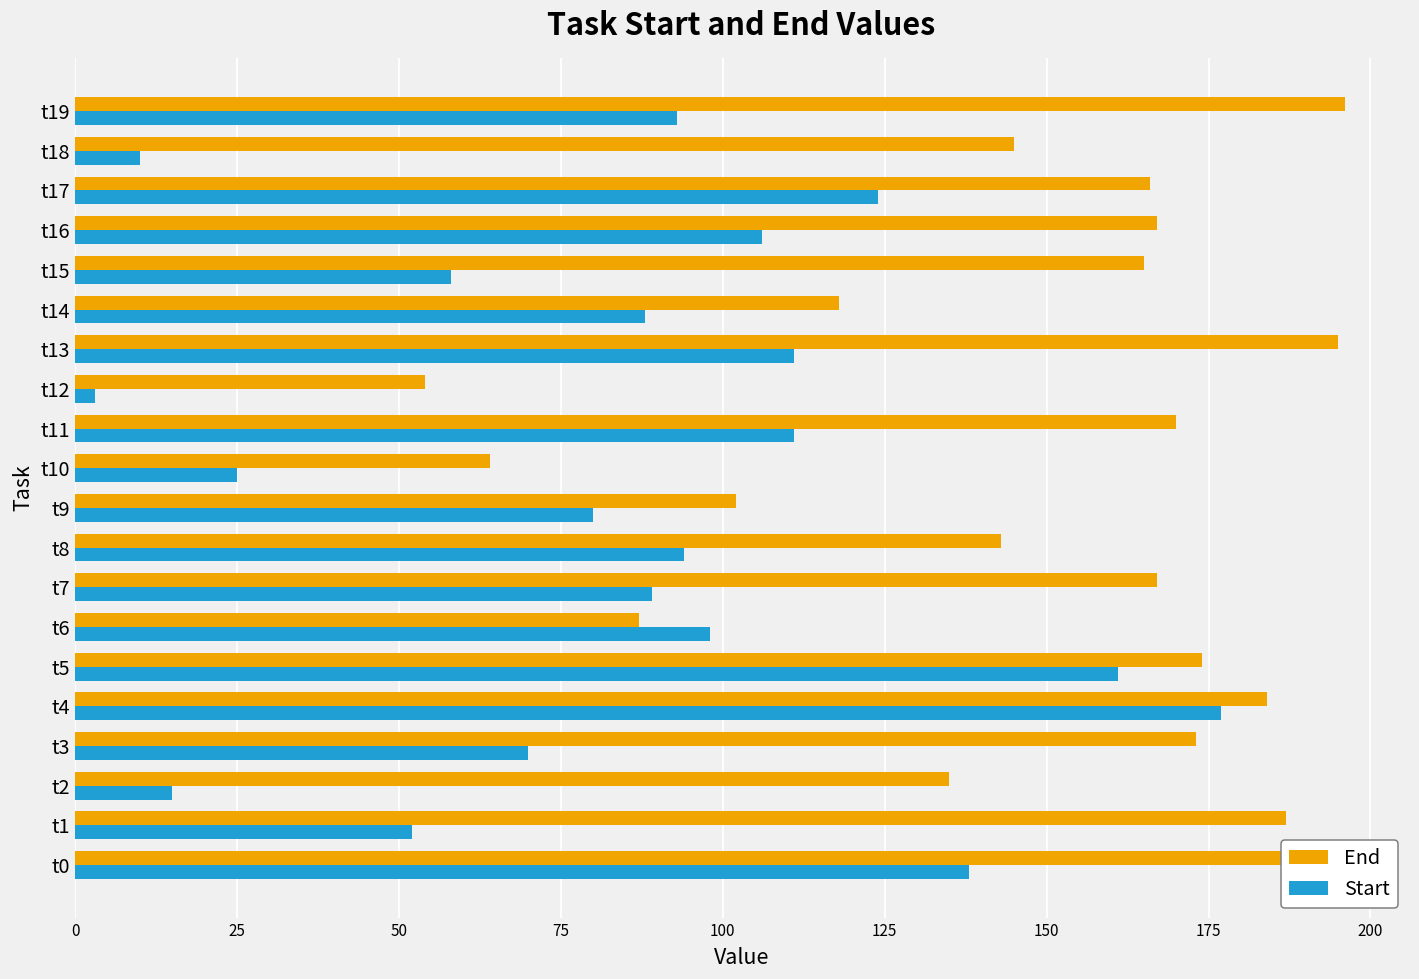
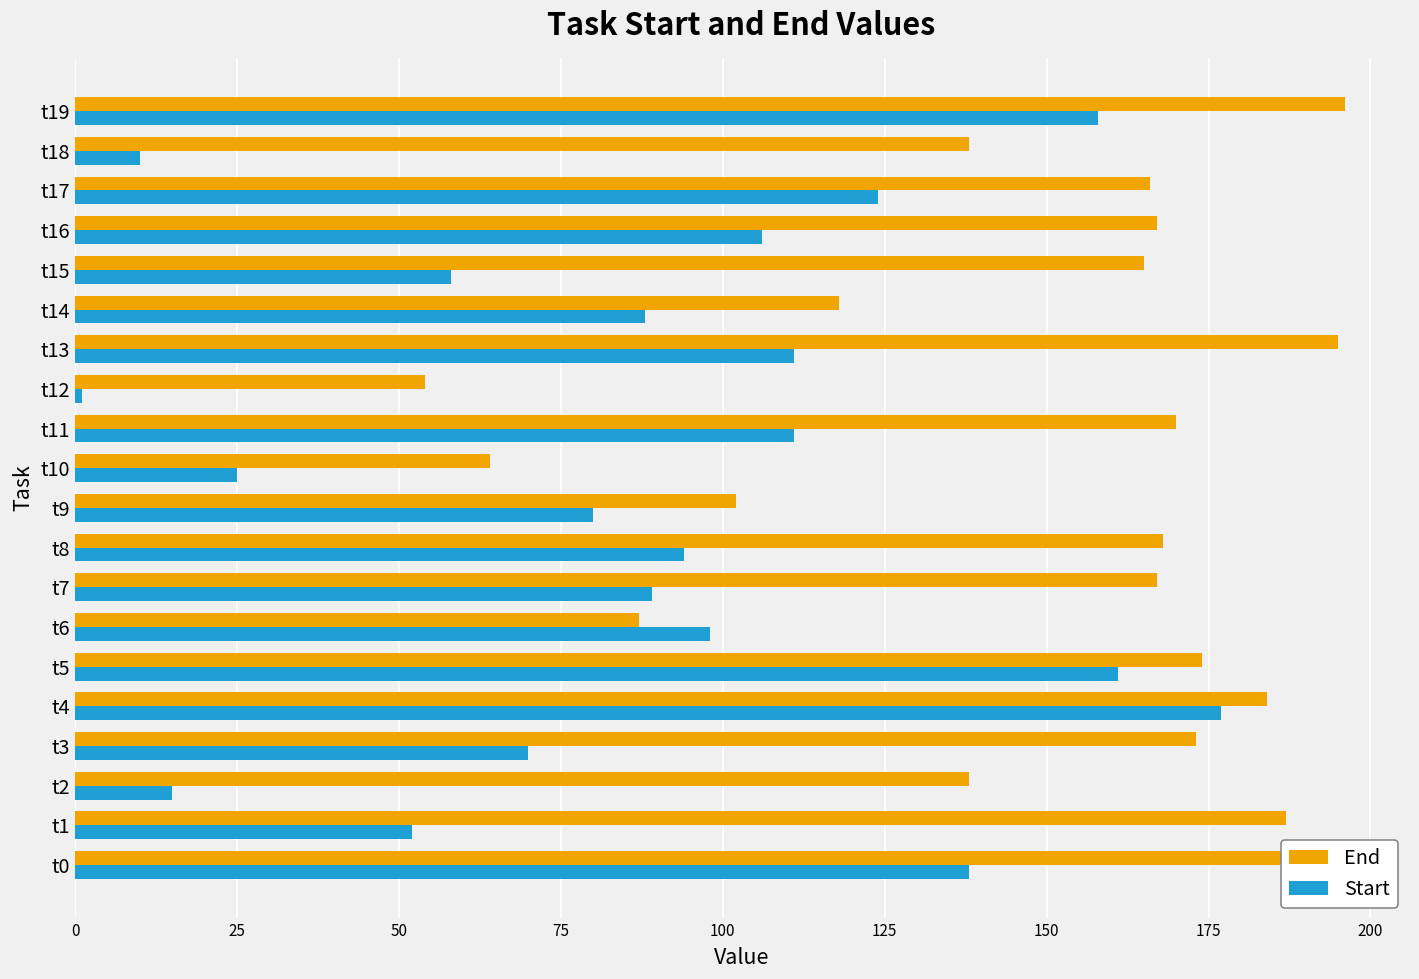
  {
    "End": {
      "t19": 196,
-     "t18": 145,
+     "t18": 138,
      "t17": 166,
      "t16": 167,
      "t15": 165,
      "t14": 118,
      "t13": 195,
      "t12": 54,
      "t11": 170,
      "t10": 64,
      "t9": 102,
-     "t8": 143,
+     "t8": 168,
      "t7": 167,
      "t6": 87,
      "t5": 174,
      "t4": 184,
      "t3": 173,
-     "t2": 135,
+     "t2": 138,
      "t1": 187
    },
    "Start": {
-     "t19": 93,
+     "t19": 158,
      "t18": 10,
      "t17": 124,
      "t16": 106,
      "t15": 58,
      "t14": 88,
      "t13": 111,
-     "t12": 3,
+     "t12": 1,
      "t11": 111,
      "t10": 25,
      "t9": 80,
      "t8": 94,
      "t7": 89,
      "t6": 98,
      "t5": 161,
      "t4": 177,
      "t3": 70,
      "t2": 15,
      "t1": 52,
      "t0": 138
    }
  }
